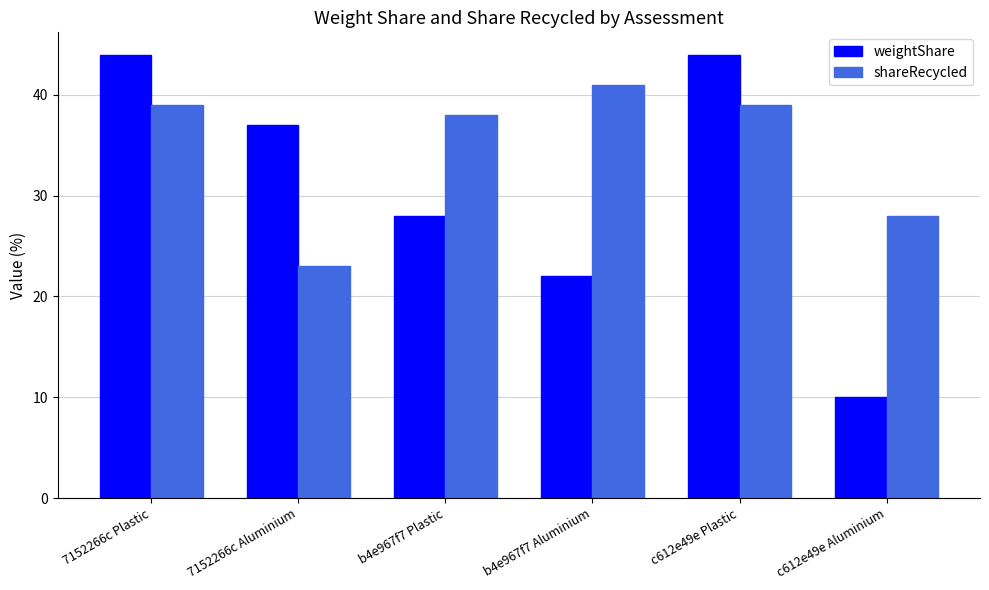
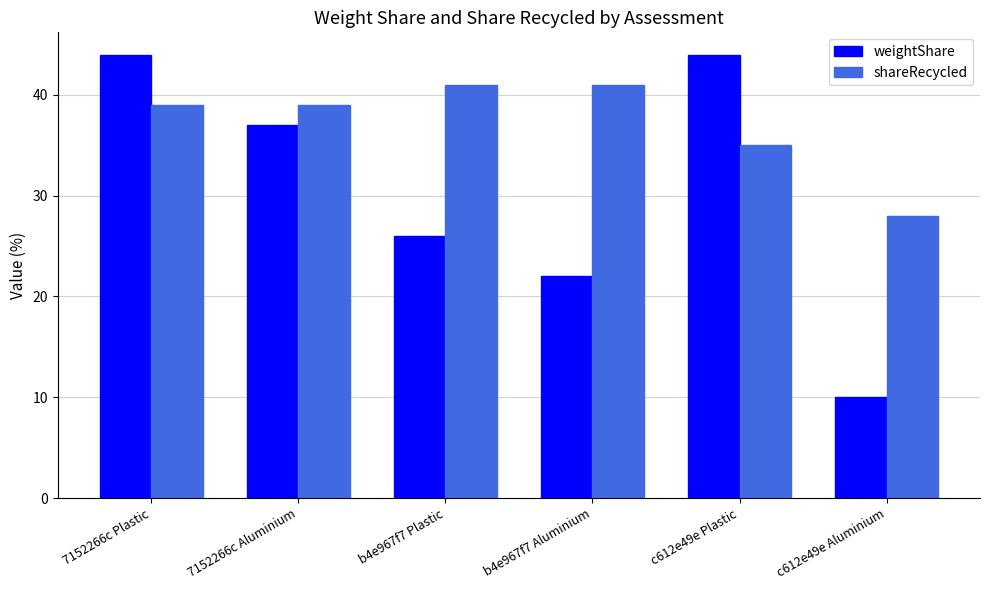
  {
    "weightShare": {
      "7152266c Plastic": 44,
      "7152266c Aluminium": 37,
-     "b4e967f7 Plastic": 28,
+     "b4e967f7 Plastic": 26,
      "b4e967f7 Aluminium": 22,
      "c612e49e Plastic": 44,
      "c612e49e Aluminium": 10
    },
    "shareRecycled": {
      "7152266c Plastic": 39,
-     "7152266c Aluminium": 23,
-     "b4e967f7 Plastic": 38,
+     "7152266c Aluminium": 39,
+     "b4e967f7 Plastic": 41,
      "b4e967f7 Aluminium": 41,
-     "c612e49e Plastic": 39,
+     "c612e49e Plastic": 35,
      "c612e49e Aluminium": 28
    }
  }
